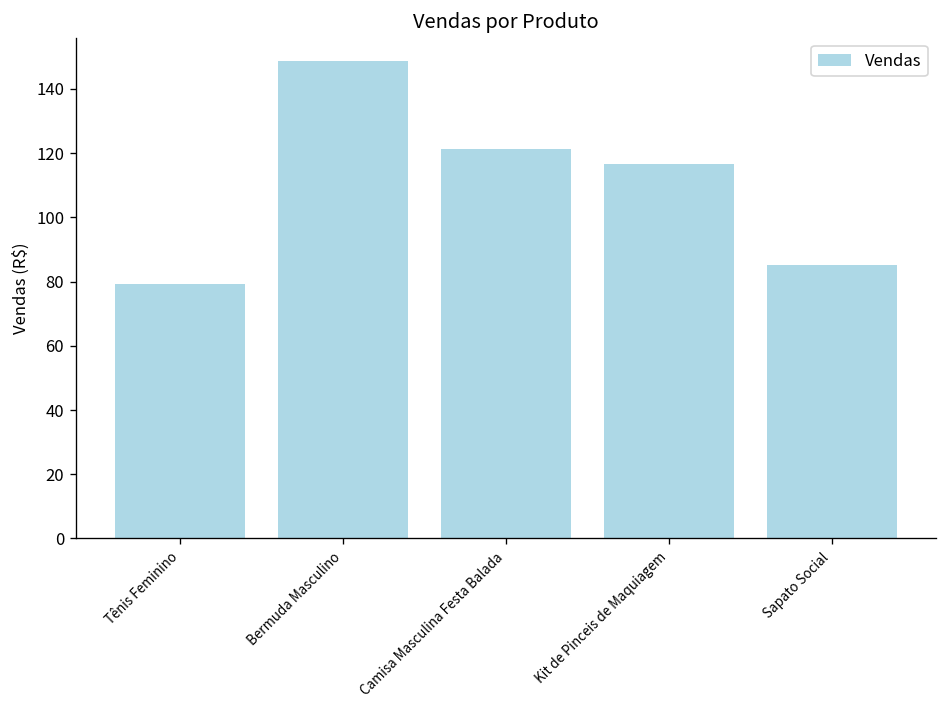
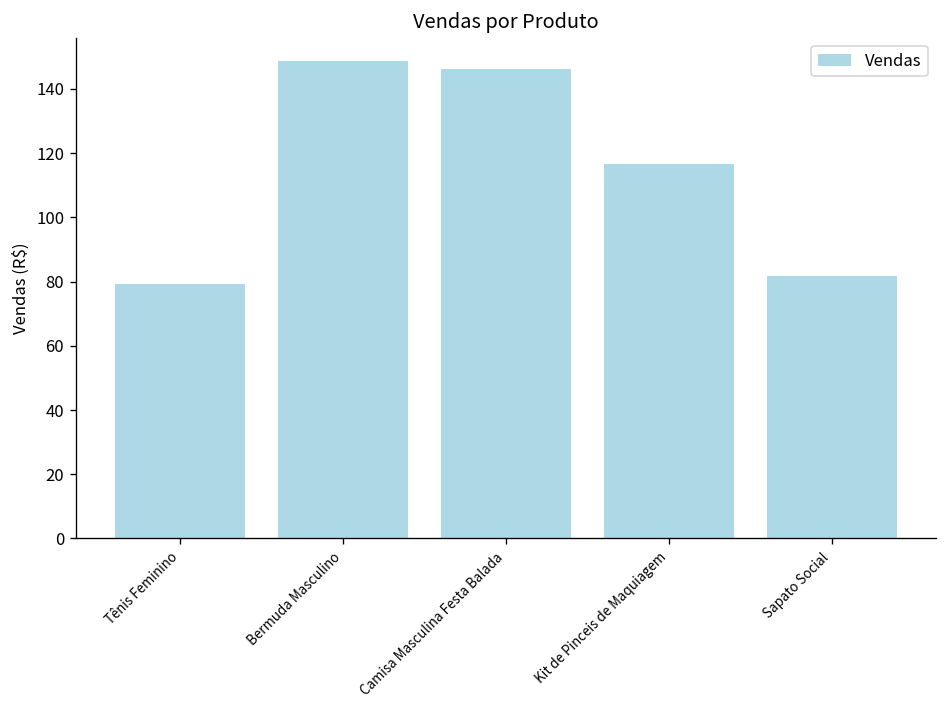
  {
    "Tênis Feminino": 79,
    "Bermuda Masculino": 149,
-   "Camisa Masculina Festa Balada": 121,
+   "Camisa Masculina Festa Balada": 146,
    "Kit de Pinceis de Maquiagem": 117,
-   "Sapato Social": 85
+   "Sapato Social": 82
  }
